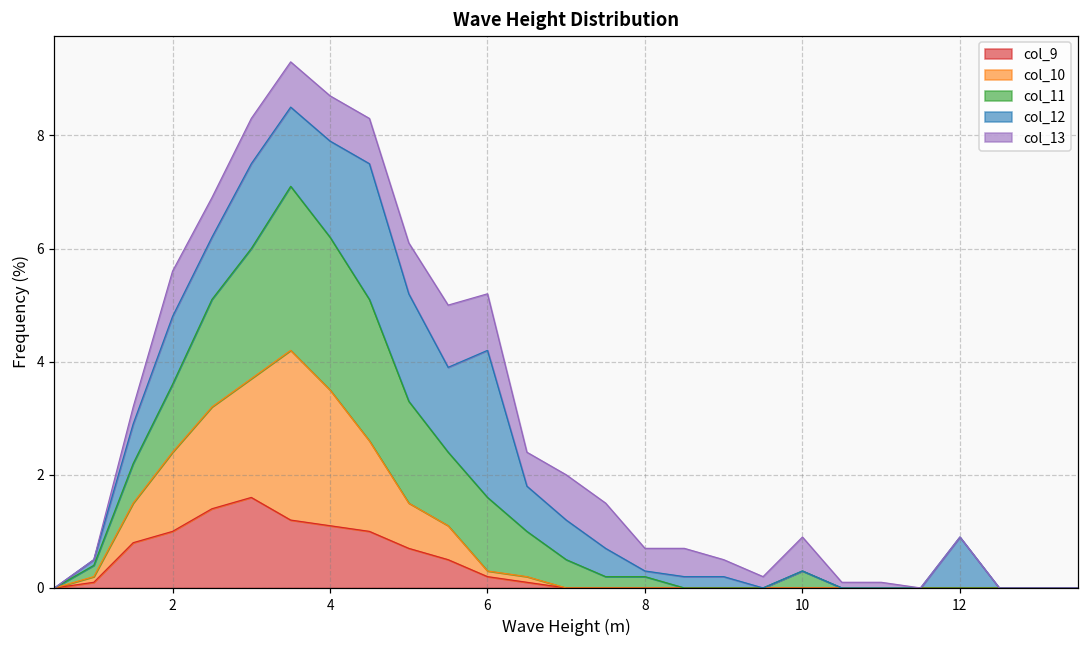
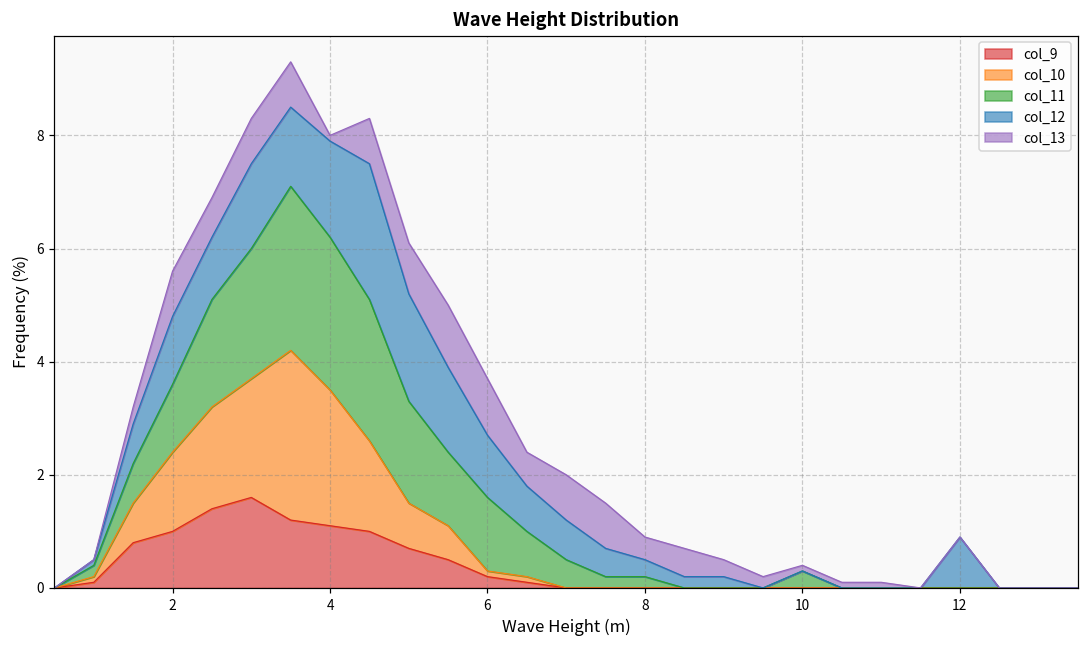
  {
    "col_9": {
      "2": 1.0,
      "4": 1.1,
      "6": 0.2
    },
    "col_10": {
      "2": 1.4,
      "4": 2.4,
      "6": 0.1
    },
    "col_11": {
      "2": 1.2,
      "4": 2.7,
      "6": 1.3,
      "8": 0.2
    },
    "col_12": {
      "2": 1.2,
      "4": 1.7,
-     "6": 2.6,
-     "8": 0.1
+     "6": 1.1,
+     "8": 0.3
    },
    "col_13": {
      "2": 0.8,
-     "4": 0.8,
+     "4": 0.1,
      "6": 1.0,
      "8": 0.4,
-     "10": 0.6
+     "10": 0.1
    }
  }
